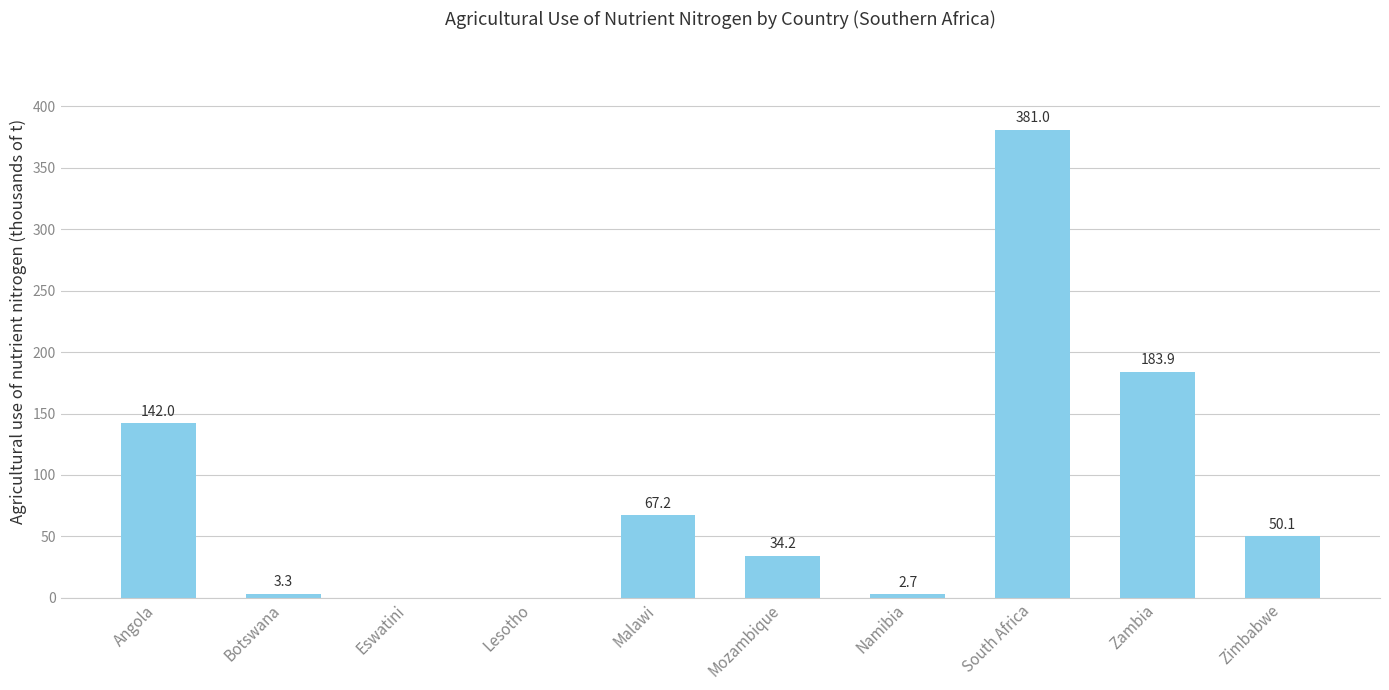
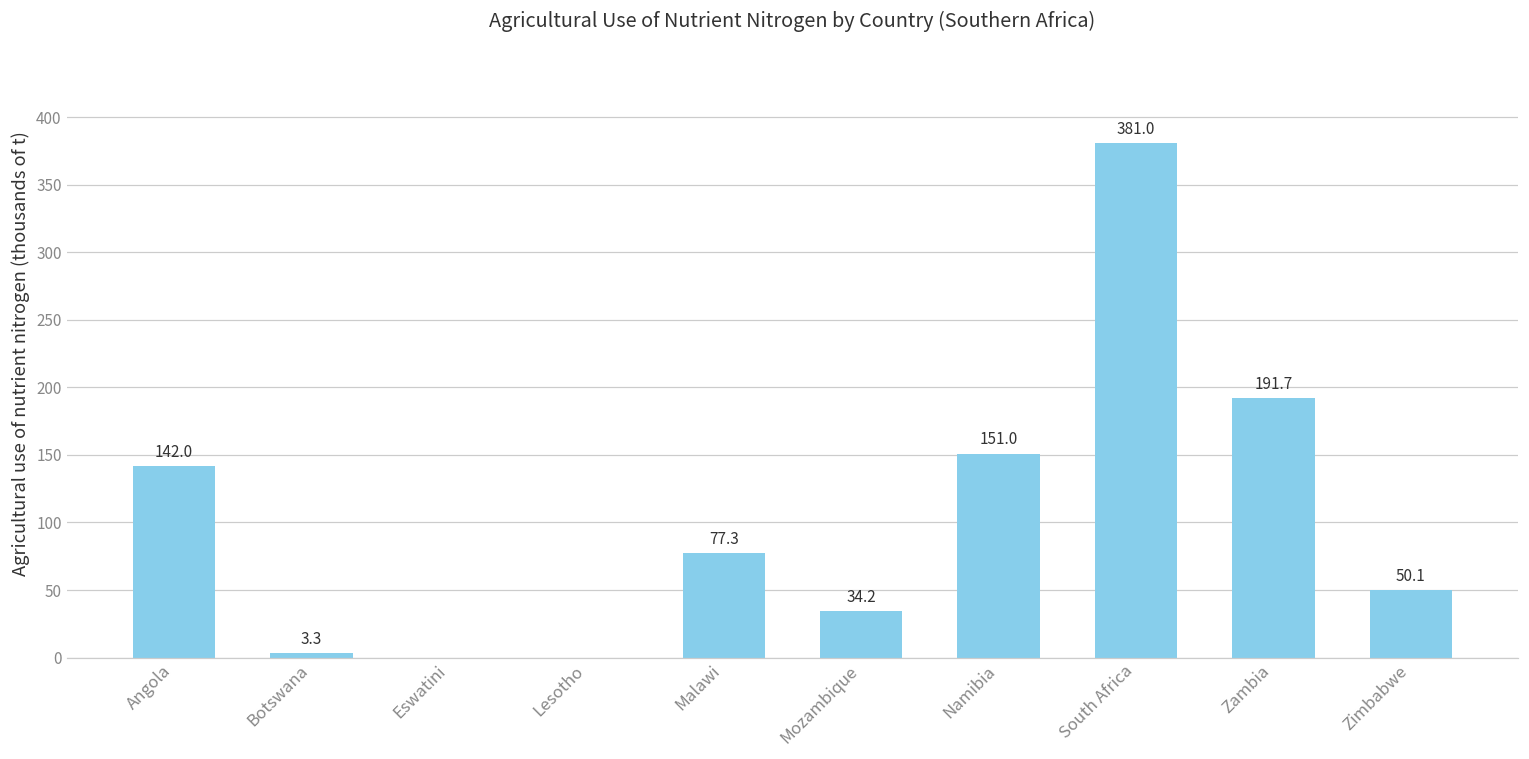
  {
    "Angola": 142.0,
    "Botswana": 3.3,
-   "Malawi": 67.2,
+   "Malawi": 77.3,
    "Mozambique": 34.2,
-   "Namibia": 2.7,
+   "Namibia": 151.0,
    "South Africa": 381.0,
-   "Zambia": 183.9,
+   "Zambia": 191.7,
    "Zimbabwe": 50.1
  }
